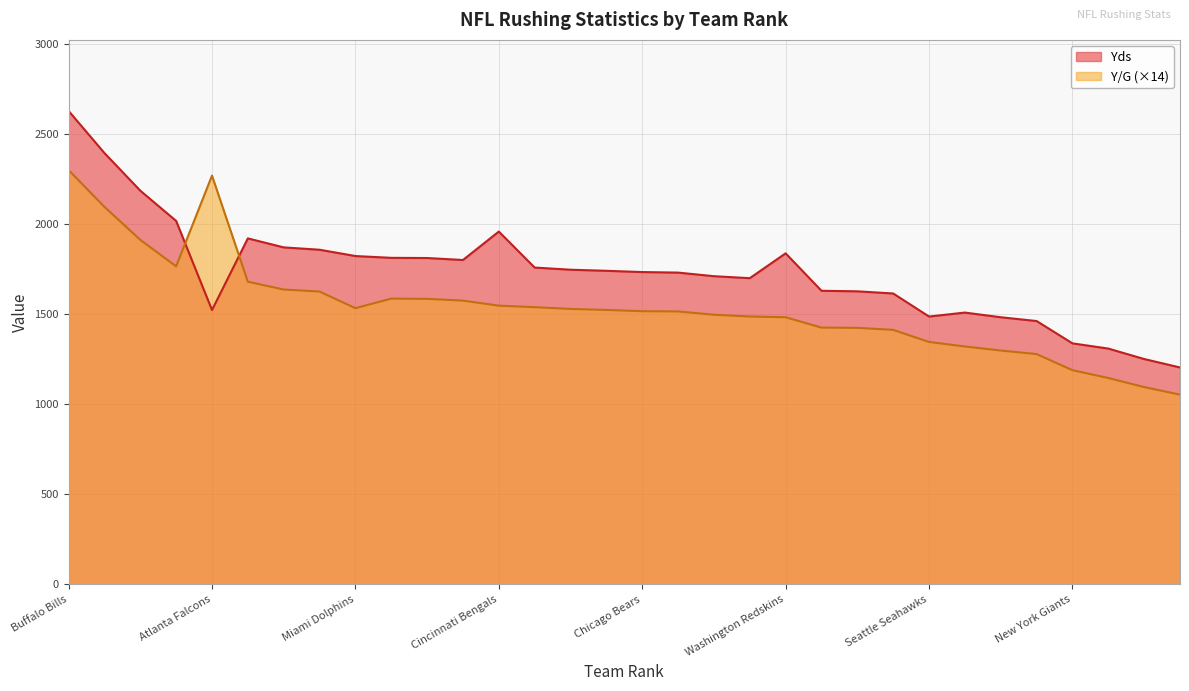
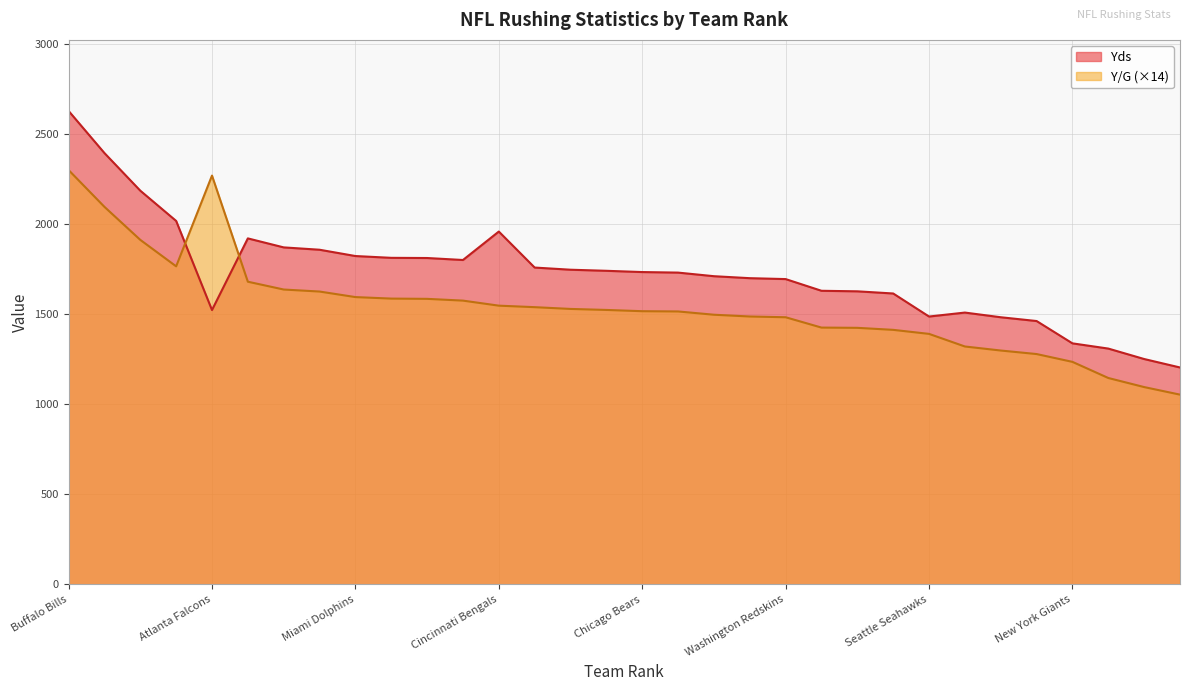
  {
    "Yds": {
      "Buffalo Bills": 2630,
      "Atlanta Falcons": 1520,
      "Miami Dolphins": 1820,
      "Cincinnati Bengals": 1960,
      "Chicago Bears": 1740,
-     "Washington Redskins": 1840,
+     "Washington Redskins": 1700,
      "Seattle Seahawks": 1490,
      "New York Giants": 1340
    },
    "Y/G (×14)": {
      "Buffalo Bills": 2300,
      "Atlanta Falcons": 2270,
-     "Miami Dolphins": 1530,
+     "Miami Dolphins": 1600,
      "Cincinnati Bengals": 1550,
      "Chicago Bears": 1520,
      "Washington Redskins": 1480,
-     "Seattle Seahawks": 1350,
-     "New York Giants": 1190
+     "Seattle Seahawks": 1390,
+     "New York Giants": 1240
    }
  }
